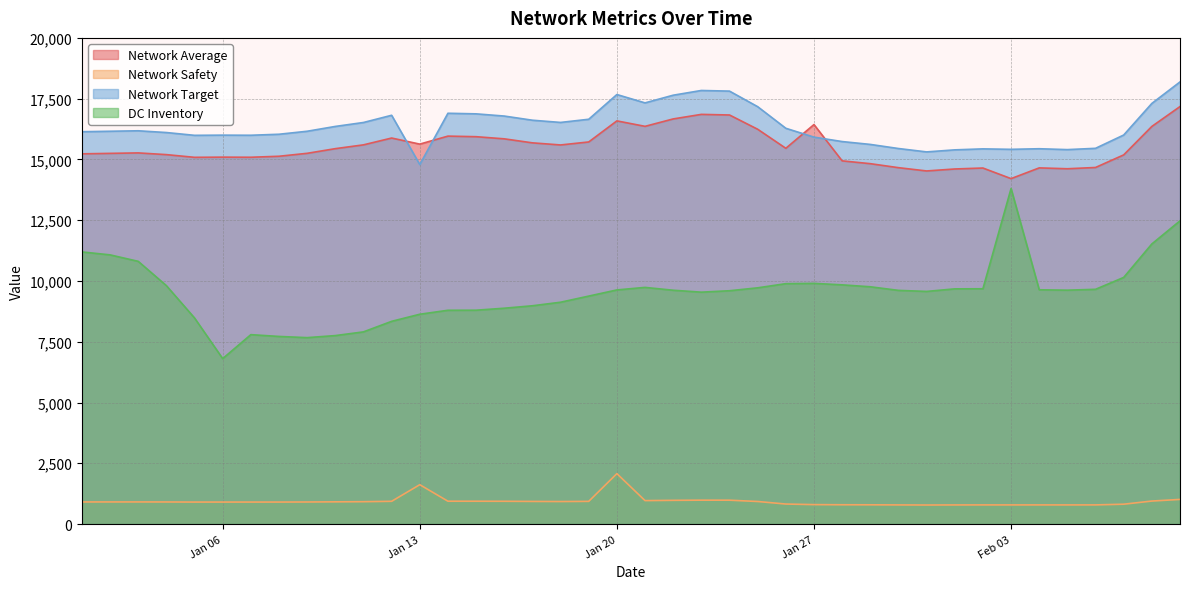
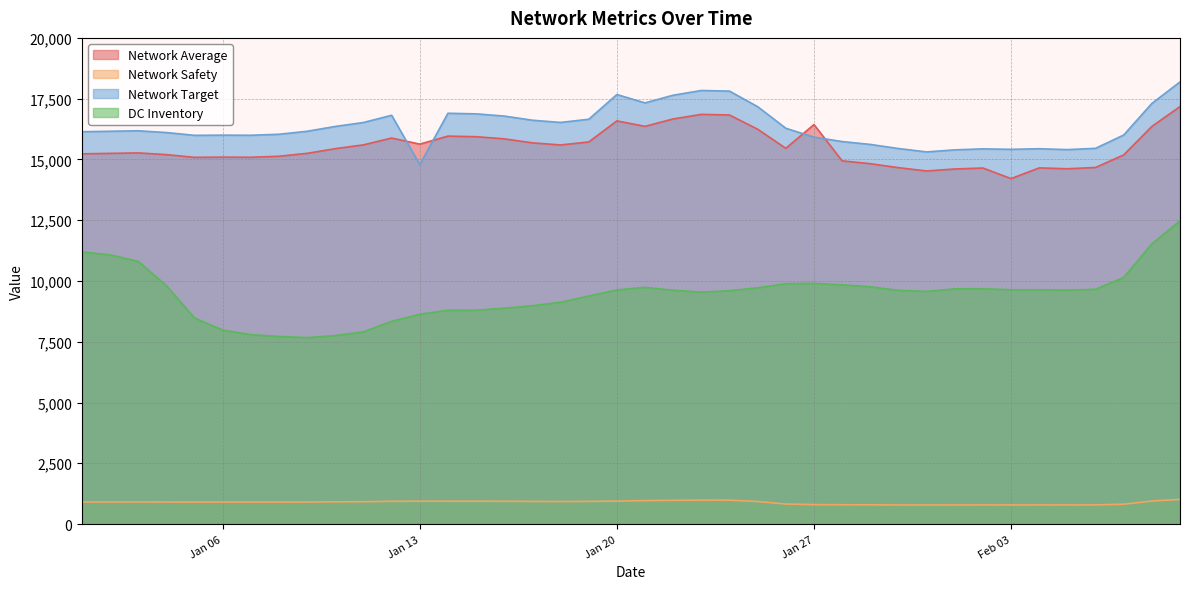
  {
    "Network Average": {
      "Jan 06": "15,100",
      "Jan 13": "15,600",
      "Jan 20": "16,600",
      "Jan 27": "16,400",
      "Feb 03": "14,200"
    },
    "Network Safety": {
      "Jan 06": "900",
-     "Jan 13": "1,600",
-     "Jan 20": "2,100",
+     "Jan 13": "900",
+     "Jan 20": "900",
      "Jan 27": "800",
      "Feb 03": "800"
    },
    "Network Target": {
      "Jan 06": "16,000",
      "Jan 13": "14,800",
      "Jan 20": "17,700",
      "Jan 27": "15,900",
      "Feb 03": "15,400"
    },
    "DC Inventory": {
-     "Jan 06": "6,800",
+     "Jan 06": "8,000",
      "Jan 13": "8,600",
      "Jan 20": "9,600",
      "Jan 27": "9,900",
-     "Feb 03": "13,800"
+     "Feb 03": "9,600"
    }
  }
